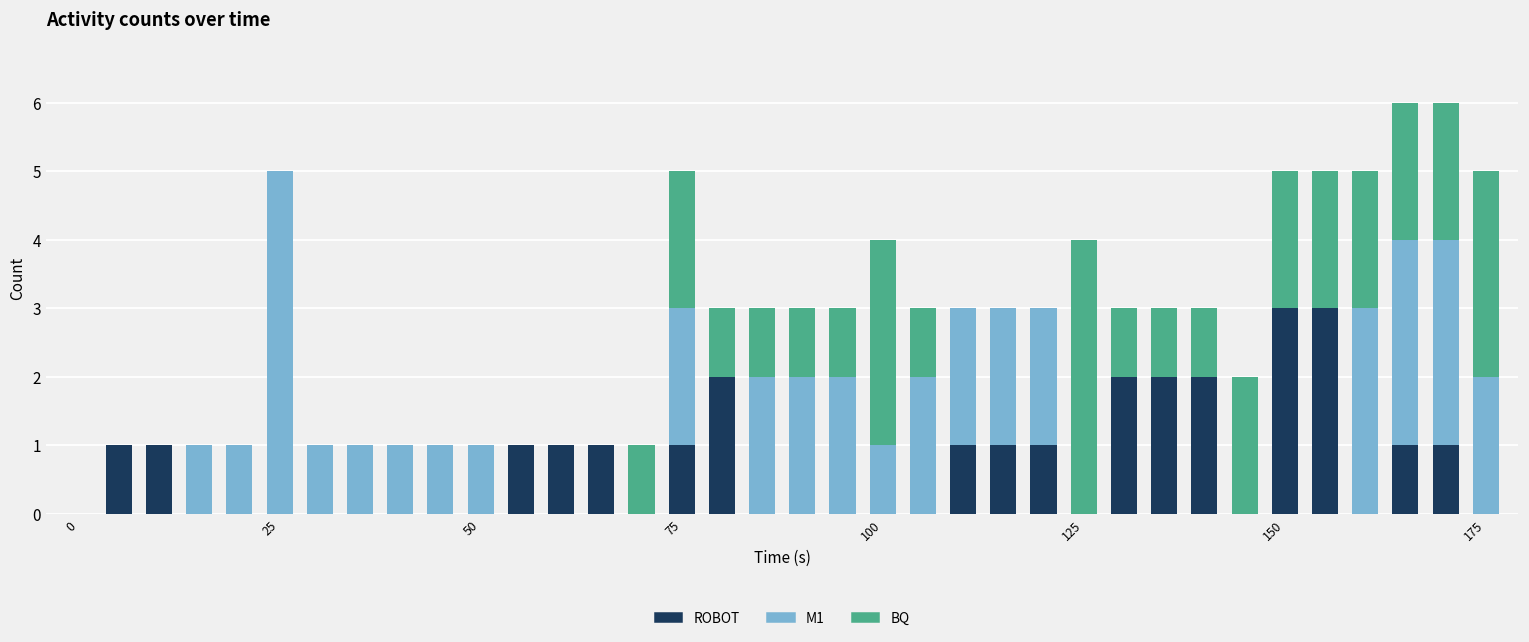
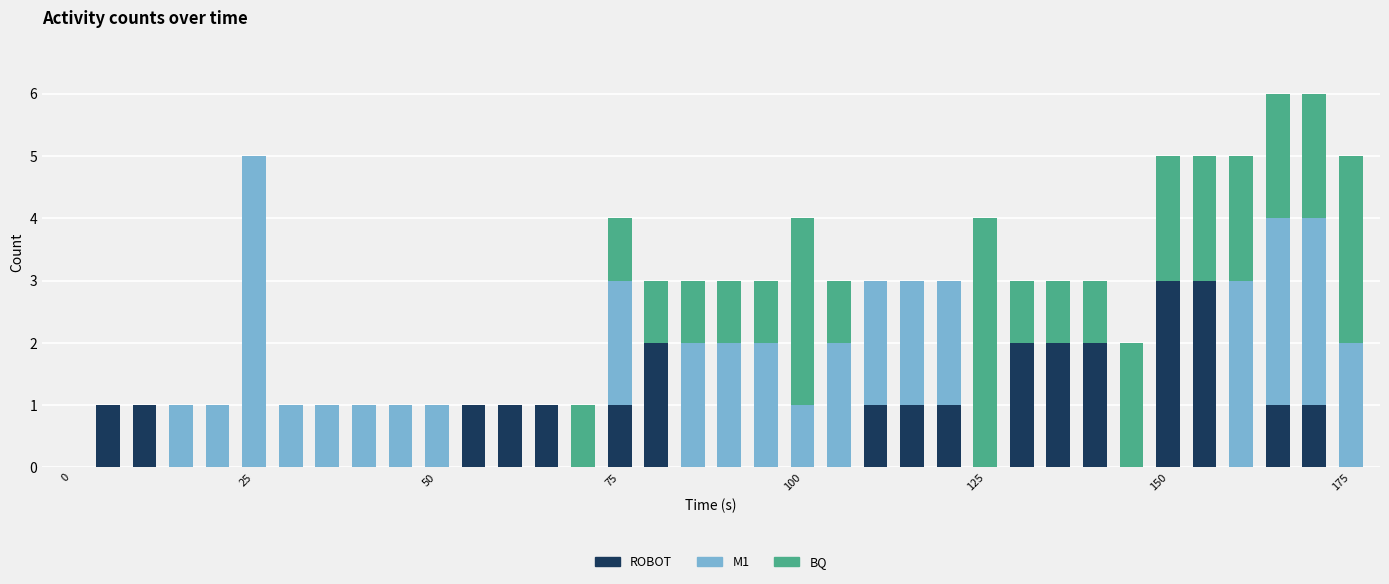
  {
    "ROBOT": {
      "0": 0,
      "25": 0,
      "50": 0,
      "75": 1,
      "100": 0,
      "125": 0,
      "150": 3,
      "175": 0
    },
    "BQ": {
-     "75": 2
+     "75": 1
    }
  }
